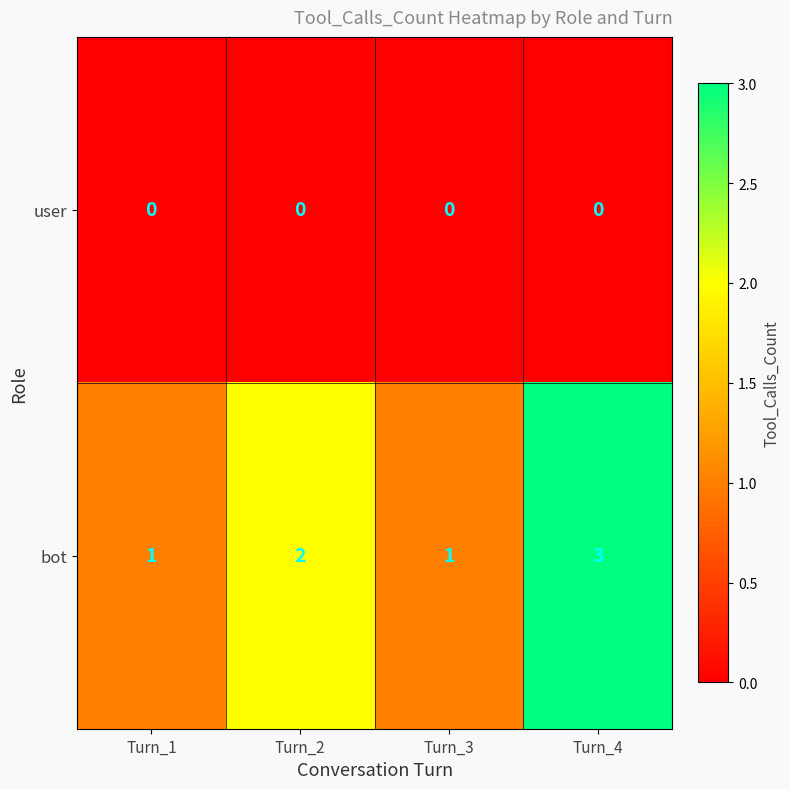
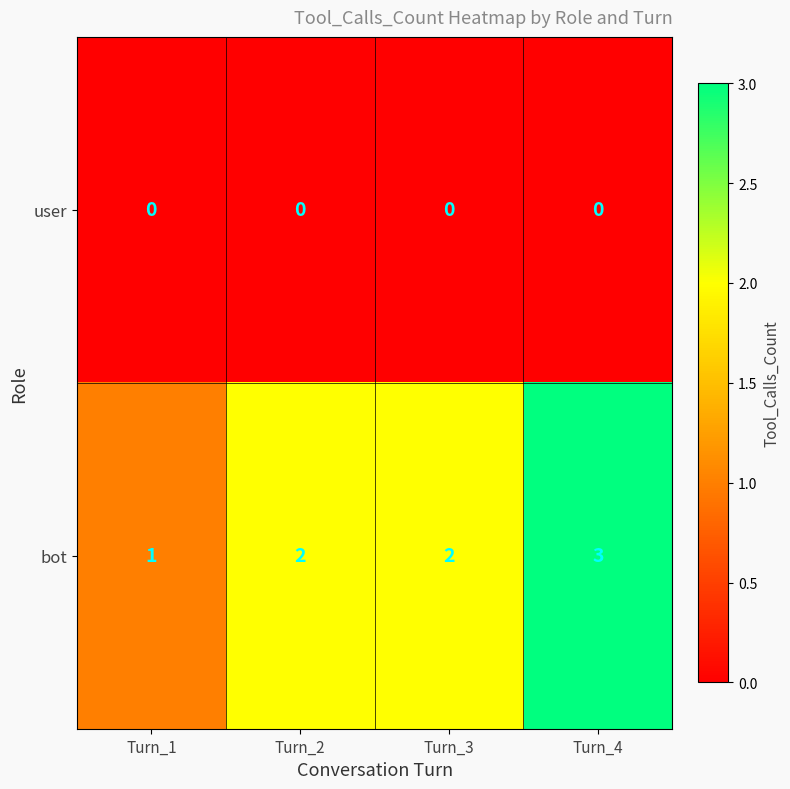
  {
    "user": {
      "Turn_1": 0,
      "Turn_2": 0,
      "Turn_3": 0,
      "Turn_4": 0
    },
    "bot": {
      "Turn_1": 1,
      "Turn_2": 2,
-     "Turn_3": 1,
+     "Turn_3": 2,
      "Turn_4": 3
    }
  }
